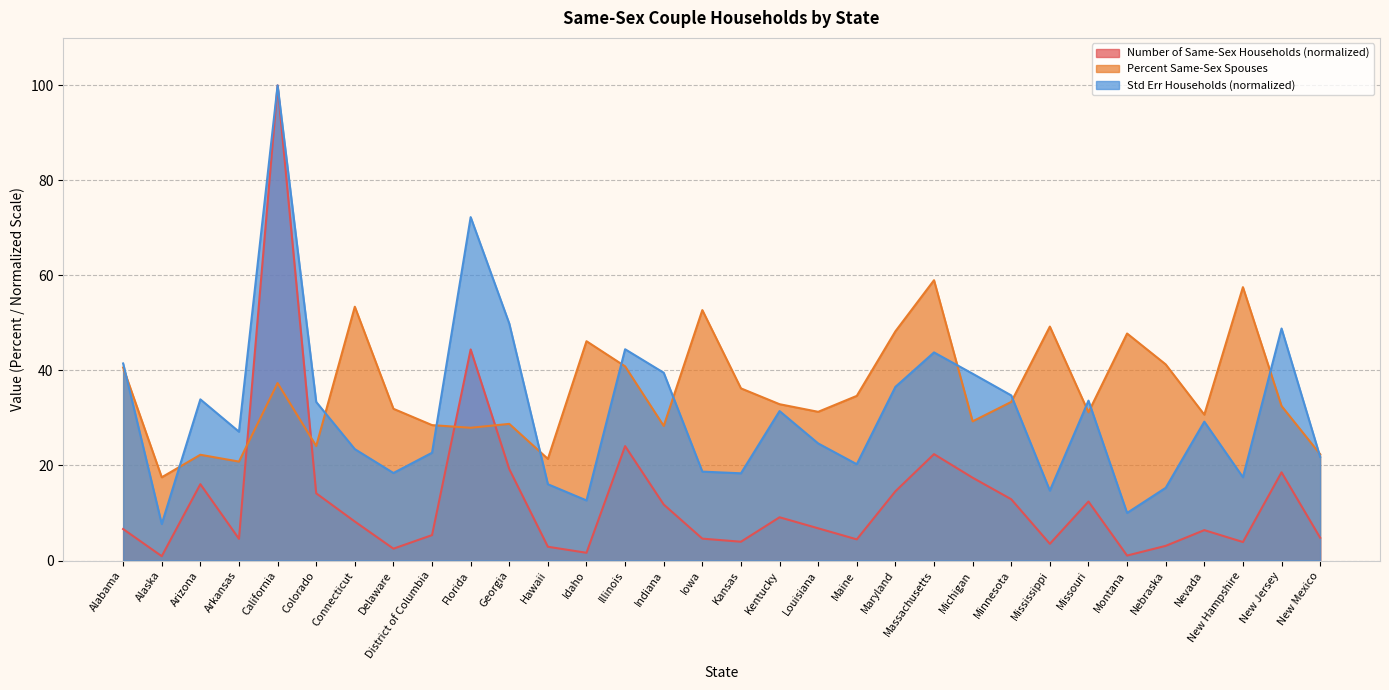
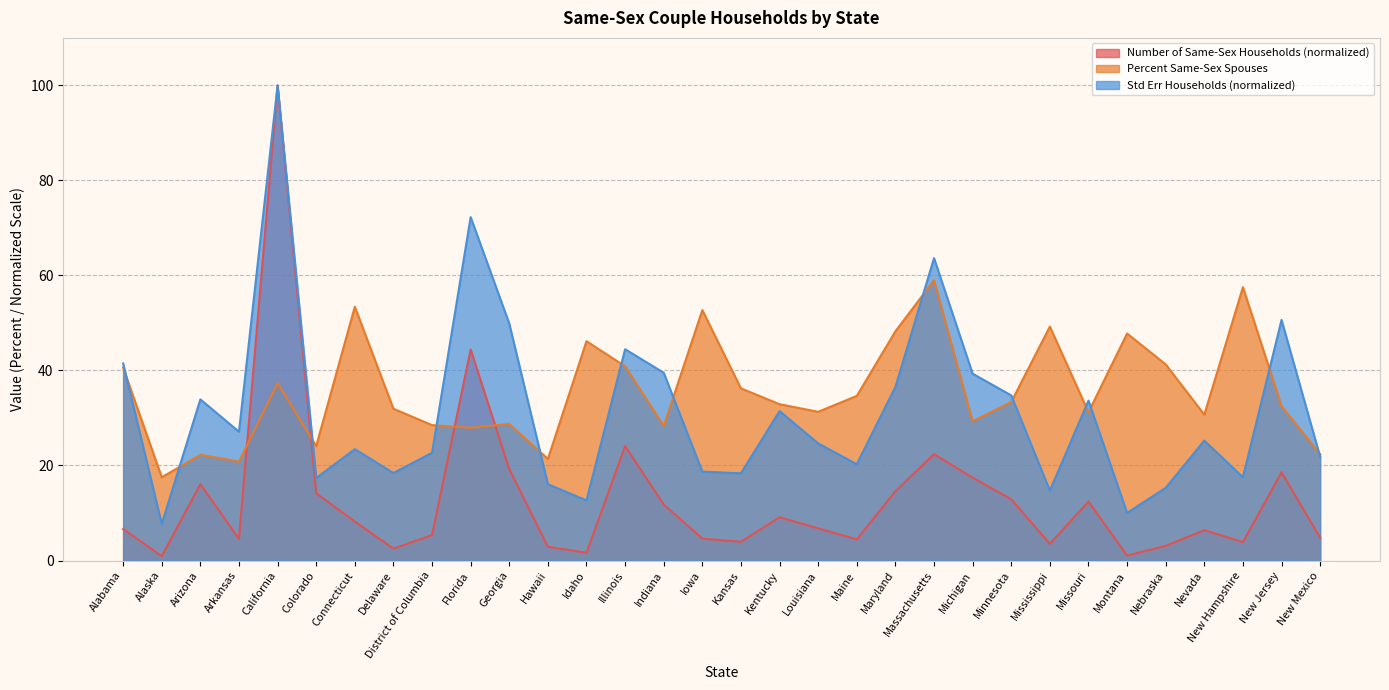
  {
    "Std Err Households (normalized)": {
      "Alabama": 41,
      "Alaska": 8,
      "Arizona": 34,
      "Arkansas": 27,
-     "Colorado": 33,
+     "Colorado": 17,
      "Connecticut": 23,
      "Delaware": 18,
      "District of Columbia": 23,
      "Florida": 72,
      "Georgia": 50,
      "Hawaii": 16,
      "Idaho": 13,
      "Illinois": 44,
      "Indiana": 40,
      "Iowa": 19,
      "Kansas": 18,
      "Kentucky": 31,
      "Louisiana": 25,
      "Maine": 20,
      "Maryland": 37,
-     "Massachusetts": 44,
+     "Massachusetts": 64,
      "Michigan": 39,
      "Minnesota": 35,
      "Mississippi": 15,
      "Missouri": 34,
      "Montana": 10,
      "Nebraska": 15,
-     "Nevada": 29,
+     "Nevada": 25,
      "New Hampshire": 18,
-     "New Jersey": 49,
+     "New Jersey": 51,
      "New Mexico": 22
    }
  }
